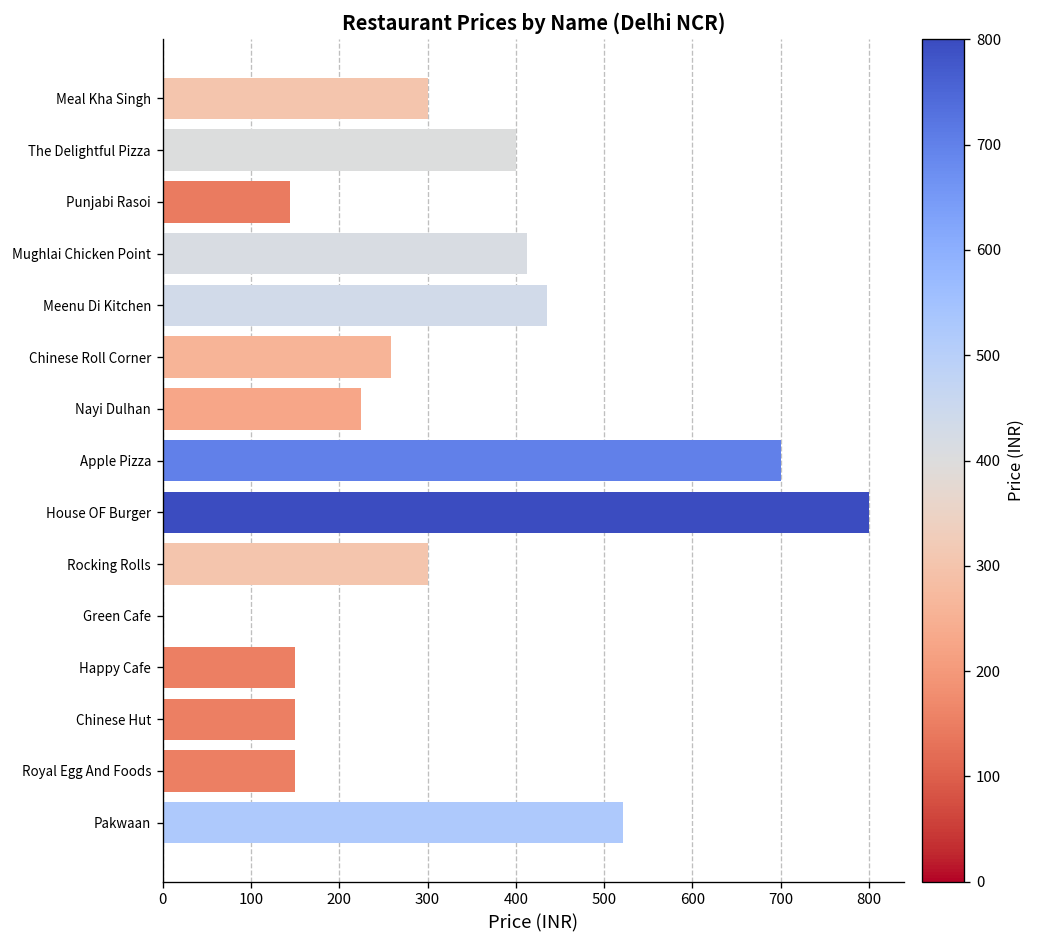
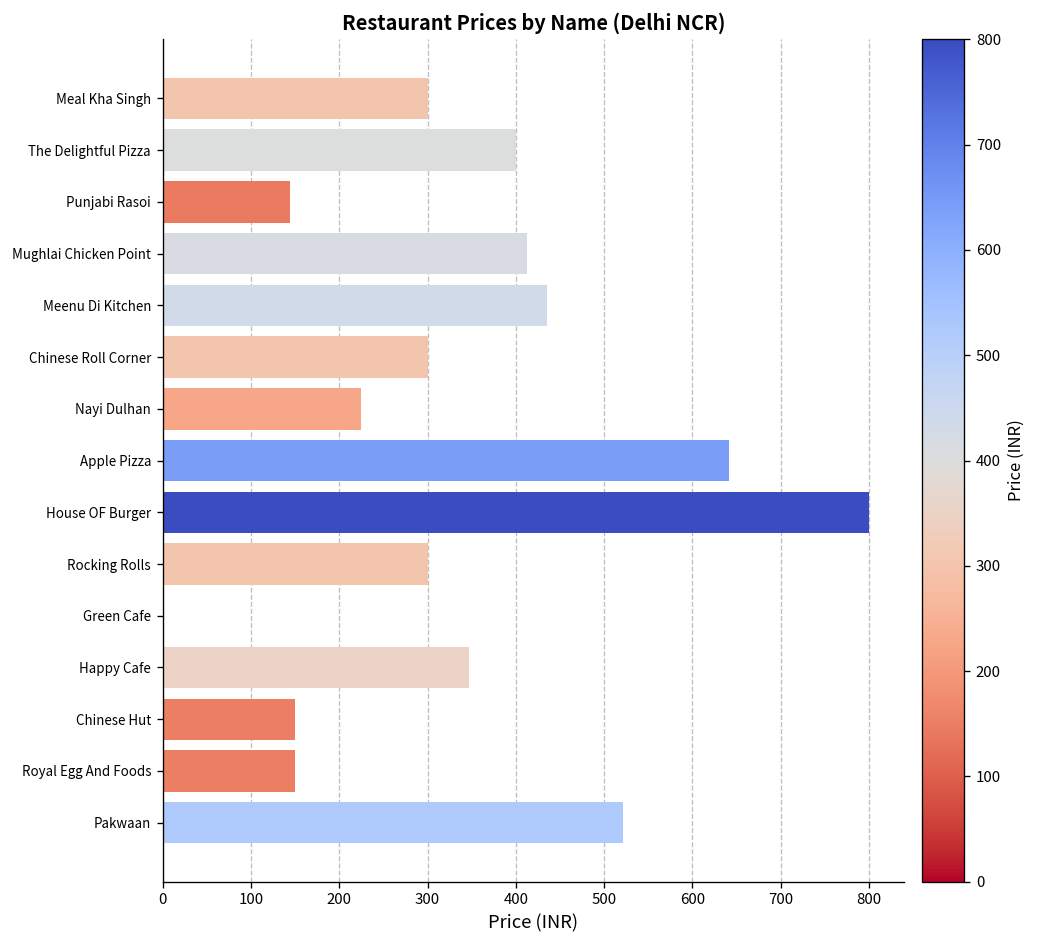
  {
    "Meal Kha Singh": 300,
    "The Delightful Pizza": 400,
    "Punjabi Rasoi": 140,
    "Mughlai Chicken Point": 410,
    "Meenu Di Kitchen": 440,
-   "Chinese Roll Corner": 260,
+   "Chinese Roll Corner": 300,
    "Nayi Dulhan": 230,
-   "Apple Pizza": 700,
+   "Apple Pizza": 640,
    "House OF Burger": 800,
    "Rocking Rolls": 300,
    "Green Cafe": 0,
-   "Happy Cafe": 150,
+   "Happy Cafe": 350,
    "Chinese Hut": 150,
    "Royal Egg And Foods": 150,
    "Pakwaan": 520
  }
